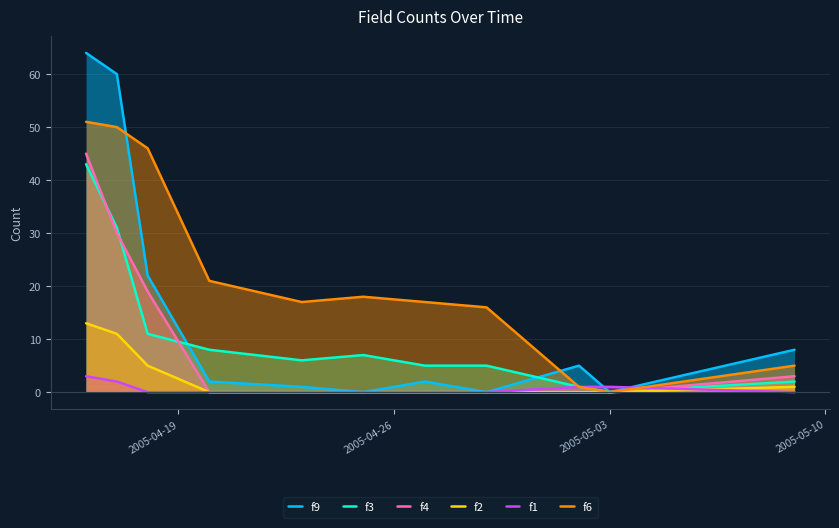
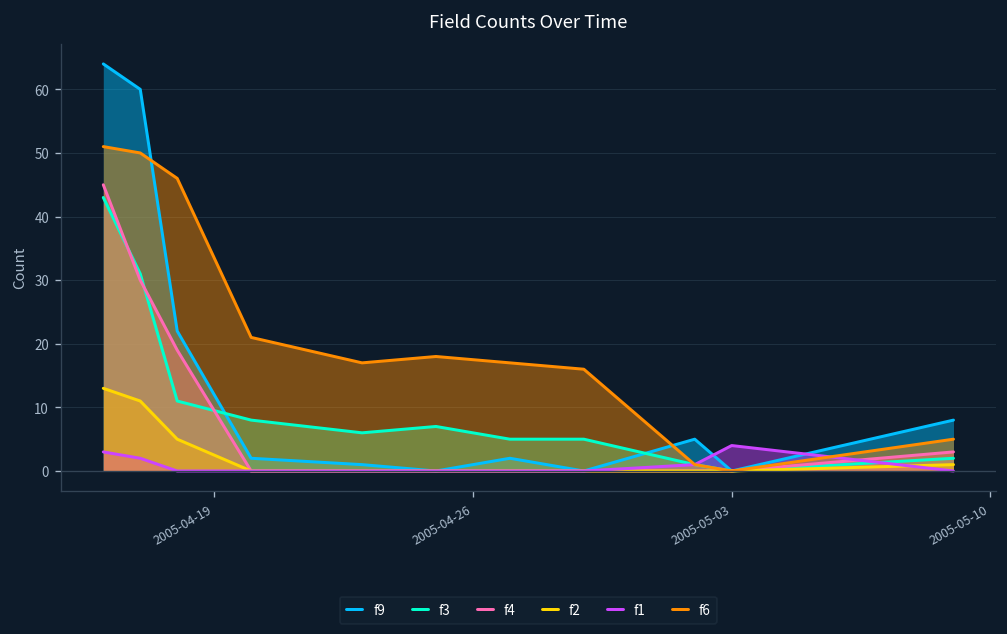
  {
    "f1": {
-     "2005-05-03": 1
+     "2005-05-03": 4
    }
  }
